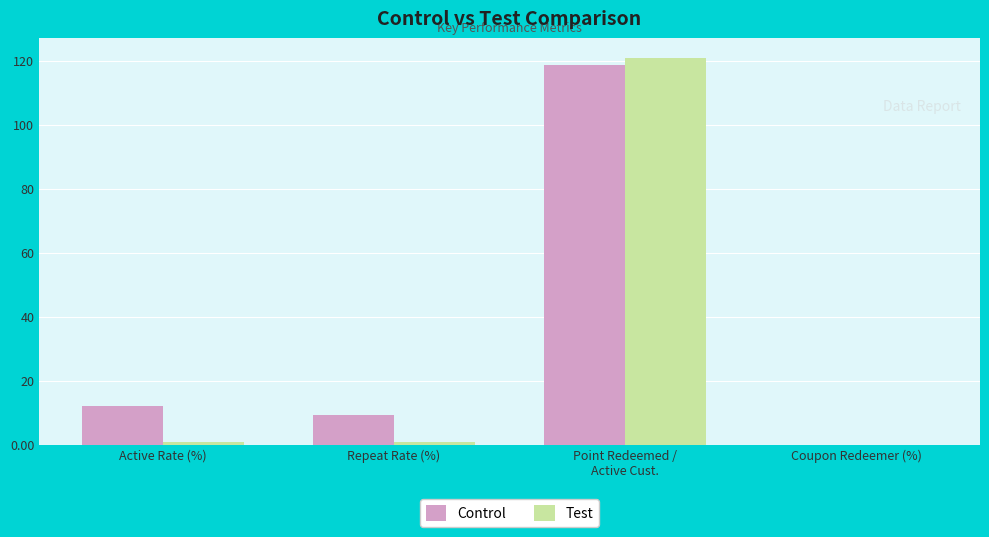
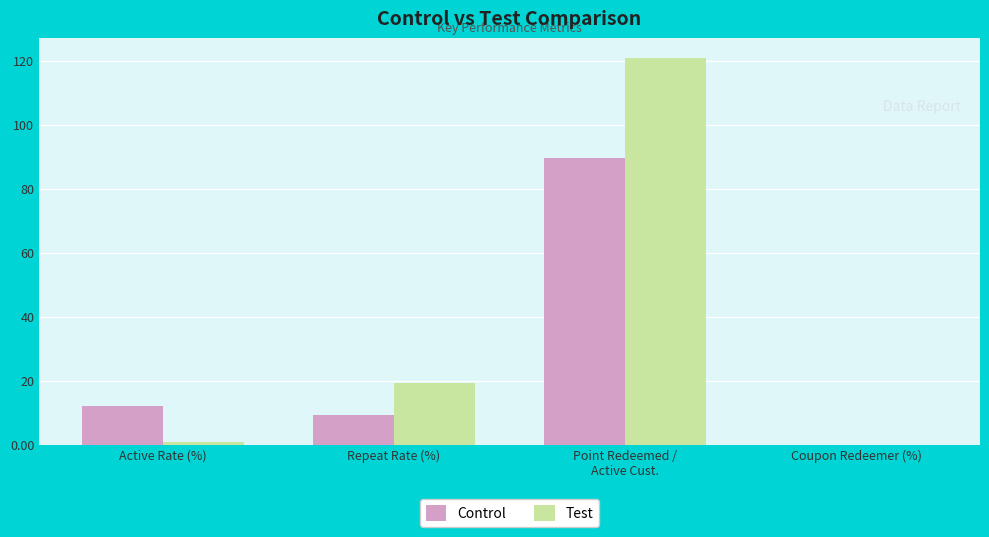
  {
    "Control": {
      "Active Rate (%)": 12,
      "Repeat Rate (%)": 9,
-     "Point Redeemed / Active Cust.": 119
+     "Point Redeemed / Active Cust.": 89
    },
    "Test": {
-     "Repeat Rate (%)": 1,
+     "Repeat Rate (%)": 19,
      "Point Redeemed / Active Cust.": 121
    }
  }
